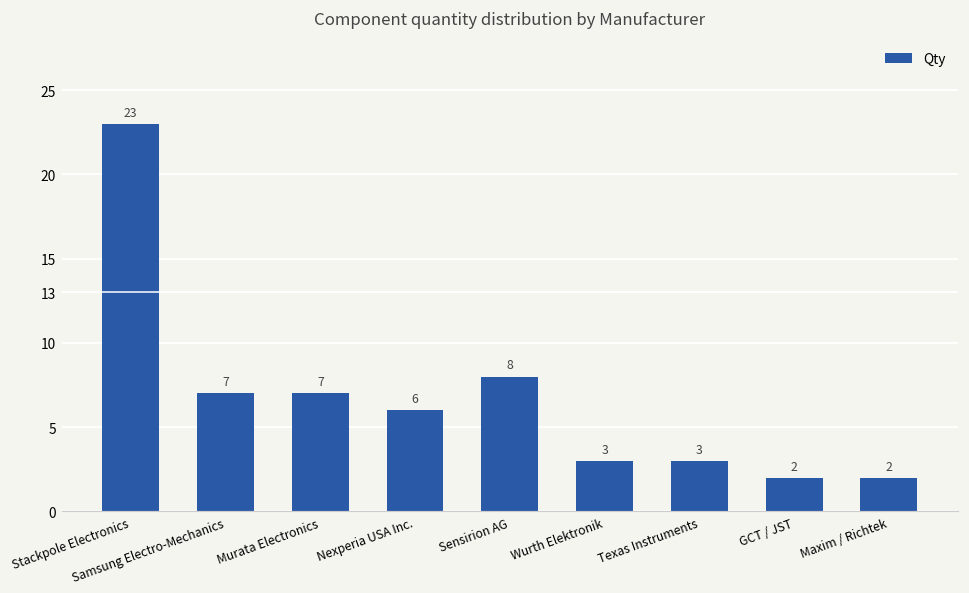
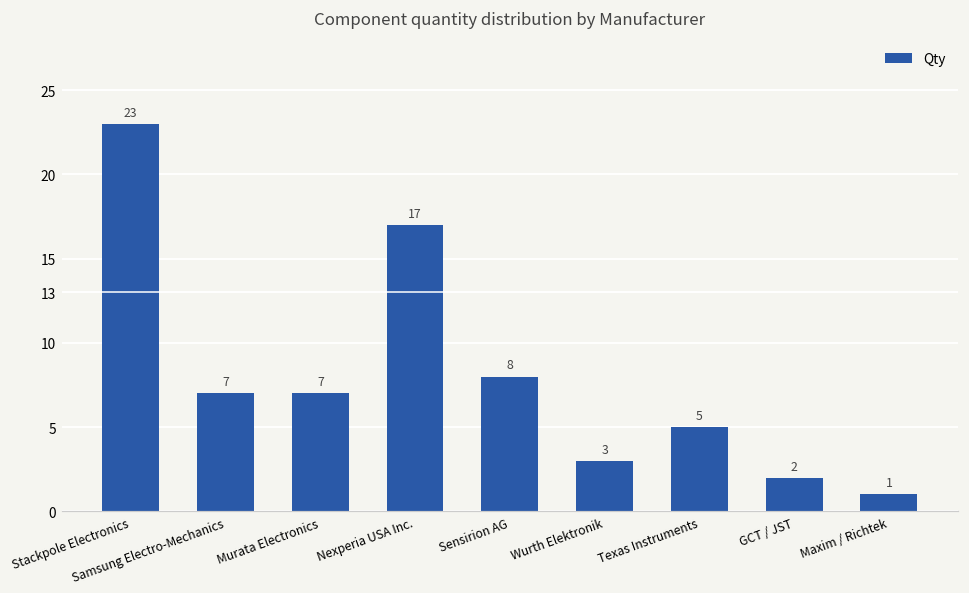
  {
    "Stackpole Electronics": 23,
    "Samsung Electro-Mechanics": 7,
    "Murata Electronics": 7,
-   "Nexperia USA Inc.": 6,
+   "Nexperia USA Inc.": 17,
    "Sensirion AG": 8,
    "Wurth Elektronik": 3,
-   "Texas Instruments": 3,
+   "Texas Instruments": 5,
    "GCT / JST": 2,
-   "Maxim / Richtek": 2
+   "Maxim / Richtek": 1
  }
